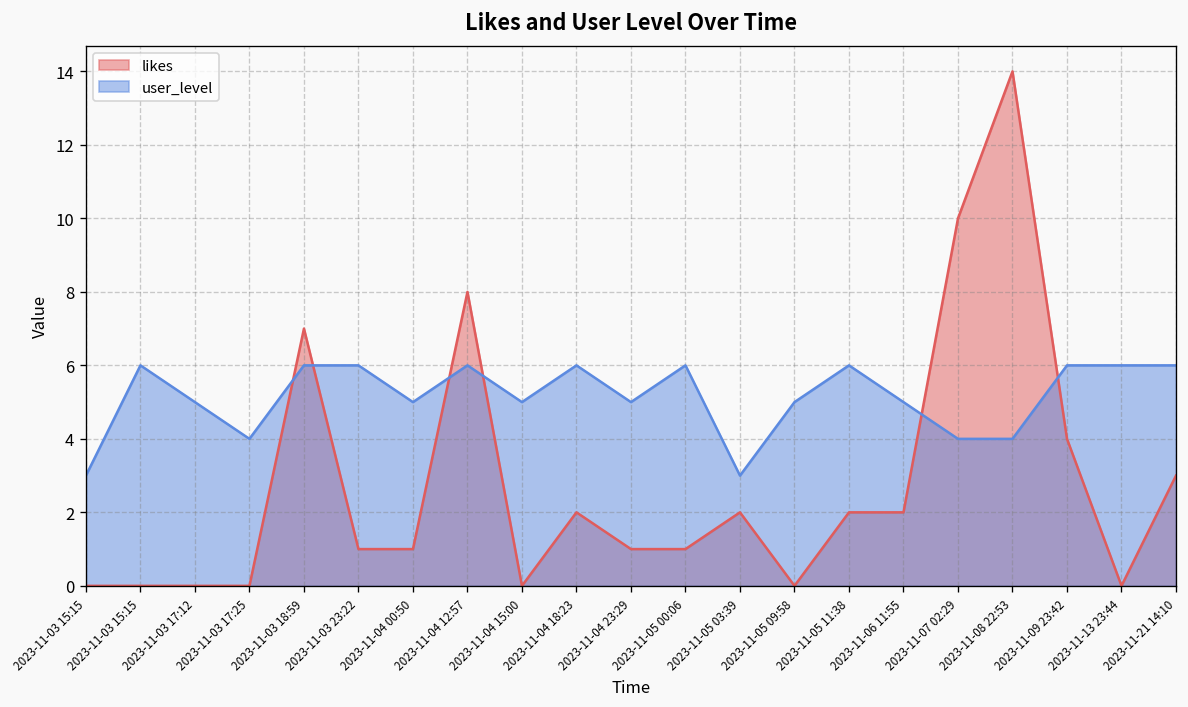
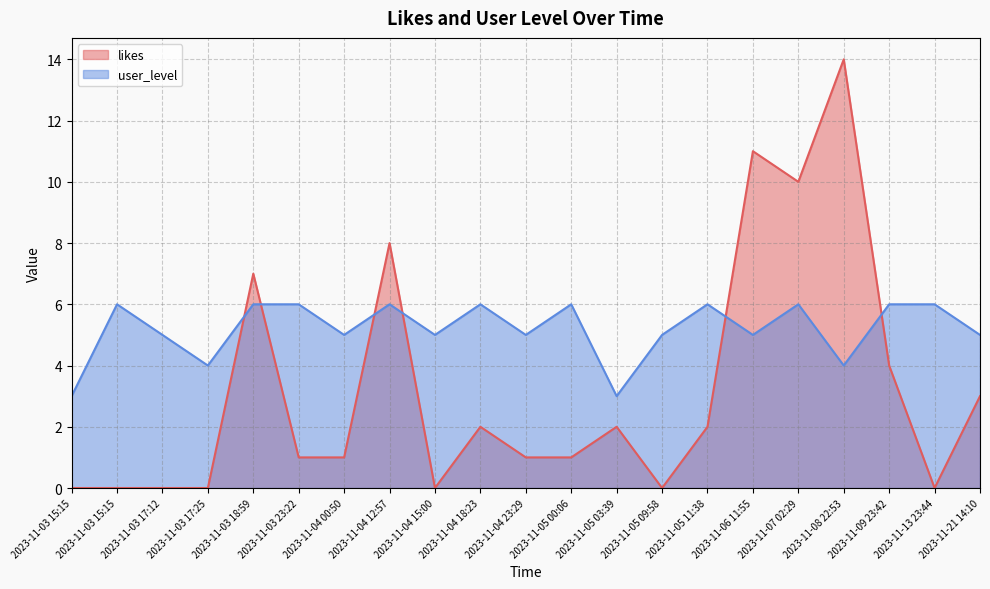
  {
    "likes": {
      "2023-11-03 17:12": 0,
      "2023-11-03 17:25": 0,
      "2023-11-03 18:59": 7,
      "2023-11-03 23:22": 1,
      "2023-11-04 00:50": 1,
      "2023-11-04 12:57": 8,
      "2023-11-04 15:00": 0,
      "2023-11-04 18:23": 2,
      "2023-11-04 23:29": 1,
      "2023-11-05 00:06": 1,
      "2023-11-05 03:39": 2,
      "2023-11-05 09:58": 0,
      "2023-11-05 11:38": 2,
-     "2023-11-06 11:55": 2,
+     "2023-11-06 11:55": 11,
      "2023-11-07 02:29": 10,
      "2023-11-08 22:53": 14,
      "2023-11-09 23:42": 4,
      "2023-11-13 23:44": 0,
      "2023-11-21 14:10": 3
    },
    "user_level": {
      "2023-11-03 17:12": 5,
      "2023-11-03 17:25": 4,
      "2023-11-03 18:59": 6,
      "2023-11-03 23:22": 6,
      "2023-11-04 00:50": 5,
      "2023-11-04 12:57": 6,
      "2023-11-04 15:00": 5,
      "2023-11-04 18:23": 6,
      "2023-11-04 23:29": 5,
      "2023-11-05 00:06": 6,
      "2023-11-05 03:39": 3,
      "2023-11-05 09:58": 5,
      "2023-11-05 11:38": 6,
      "2023-11-06 11:55": 5,
-     "2023-11-07 02:29": 4,
+     "2023-11-07 02:29": 6,
      "2023-11-08 22:53": 4,
      "2023-11-09 23:42": 6,
      "2023-11-13 23:44": 6,
-     "2023-11-21 14:10": 6
+     "2023-11-21 14:10": 5
    }
  }
